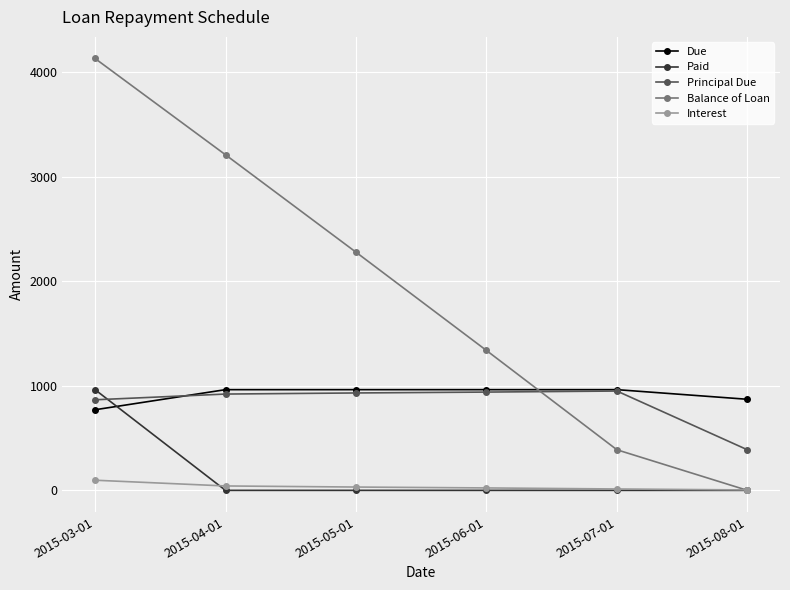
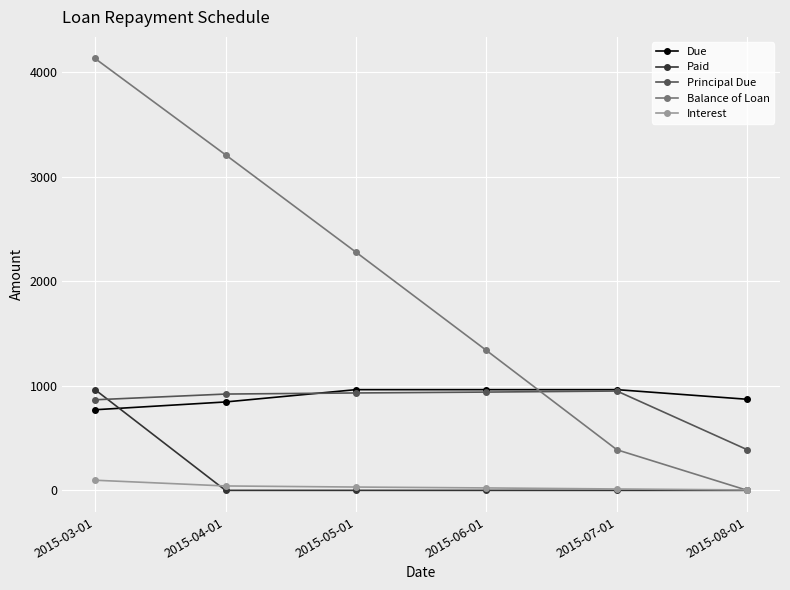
  {
    "Due": {
      "2015-03-01": 770,
-     "2015-04-01": 960,
+     "2015-04-01": 850,
      "2015-05-01": 960,
      "2015-08-01": 870
    }
  }
